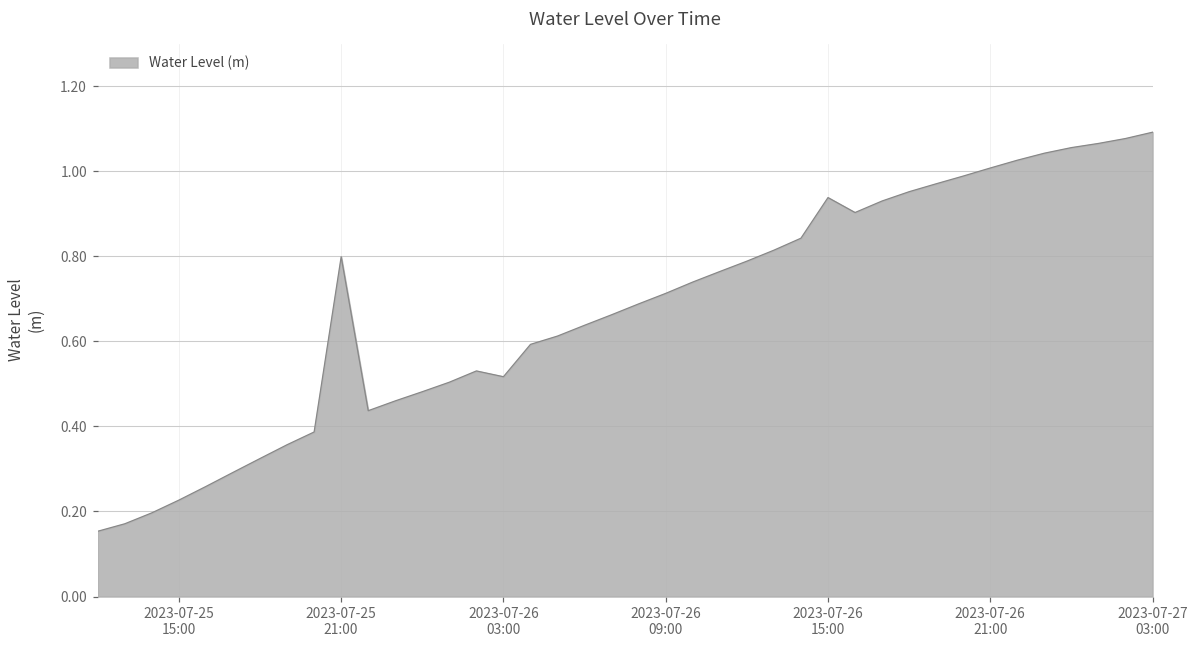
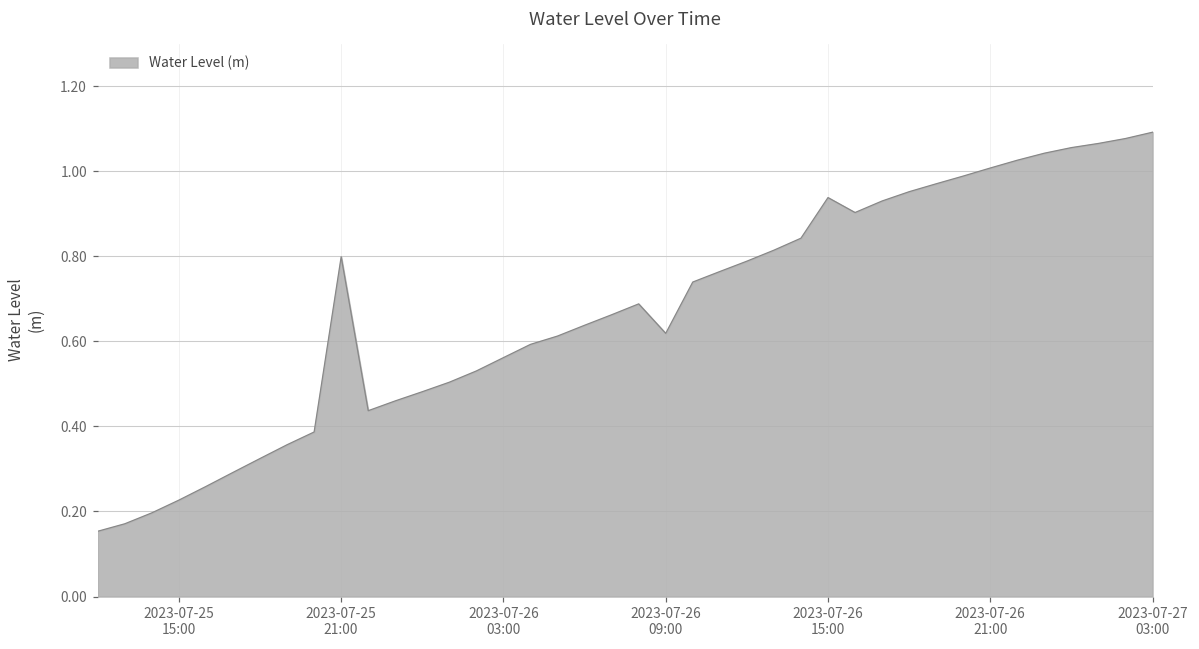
  {
    "2023-07-25 15:00": 0.23,
    "2023-07-25 21:00": 0.80,
-   "2023-07-26 03:00": 0.52,
-   "2023-07-26 09:00": 0.71,
+   "2023-07-26 03:00": 0.56,
+   "2023-07-26 09:00": 0.62,
    "2023-07-26 15:00": 0.94,
    "2023-07-26 21:00": 1.01,
    "2023-07-27 03:00": 1.09
  }
